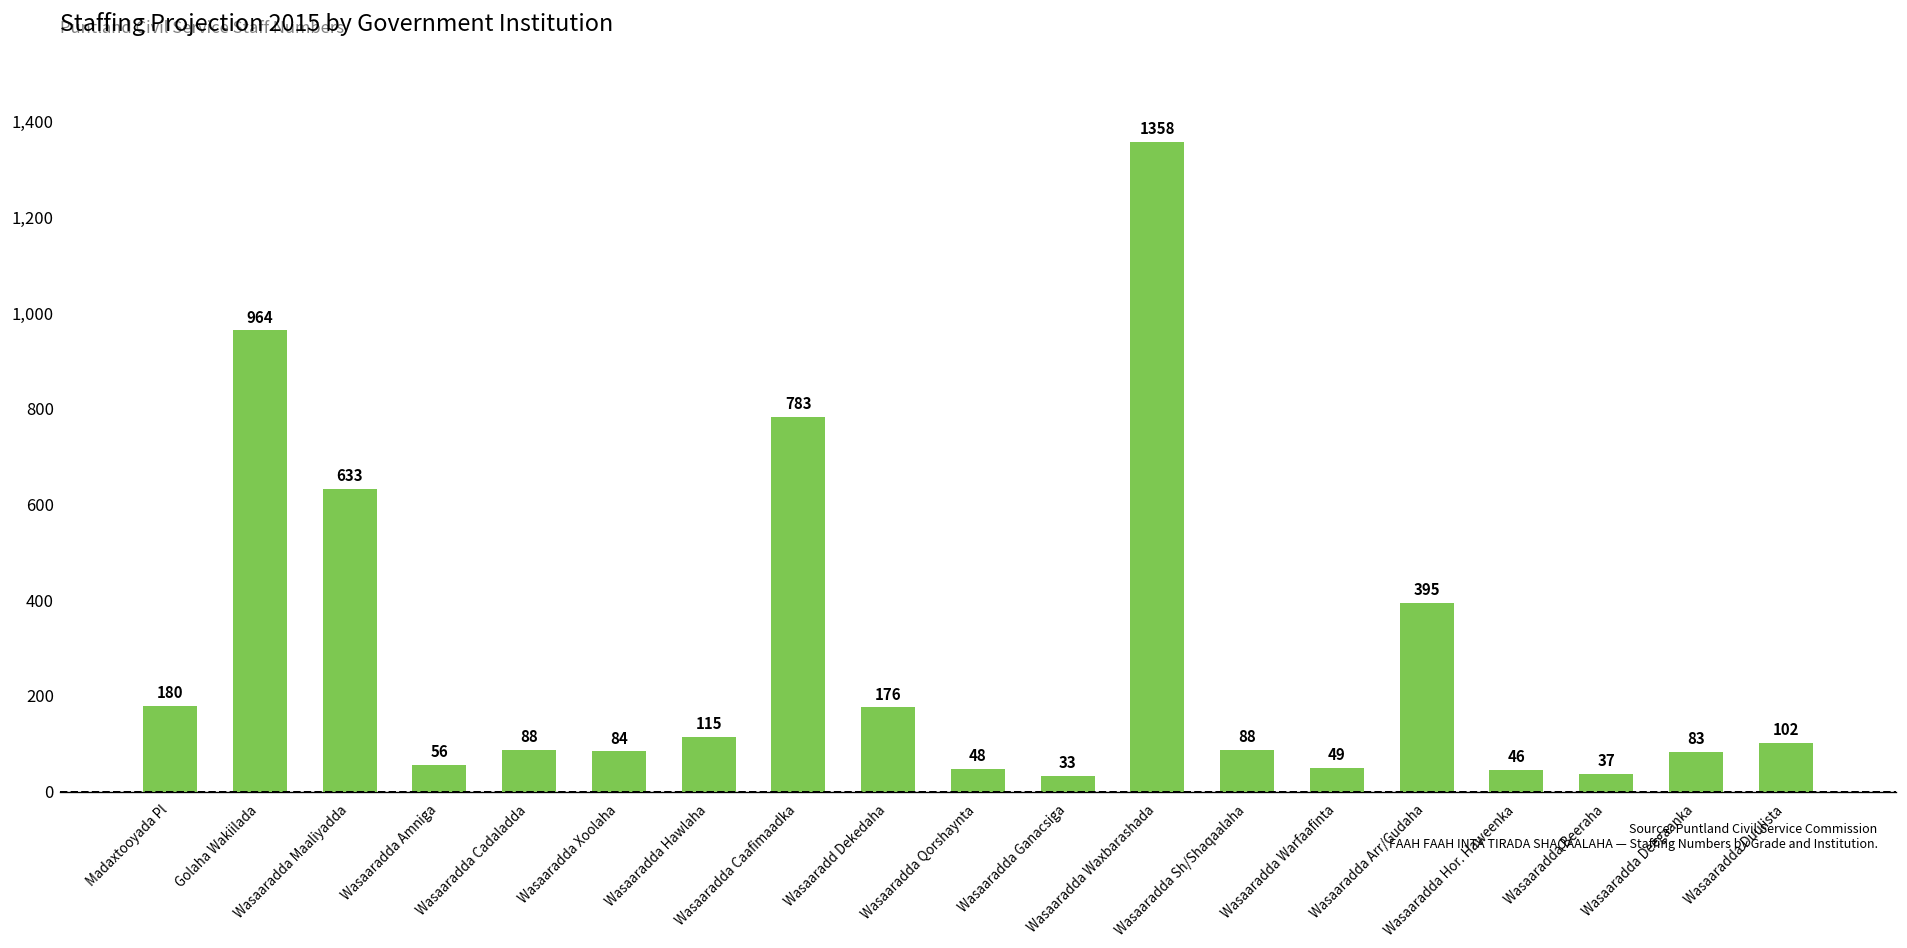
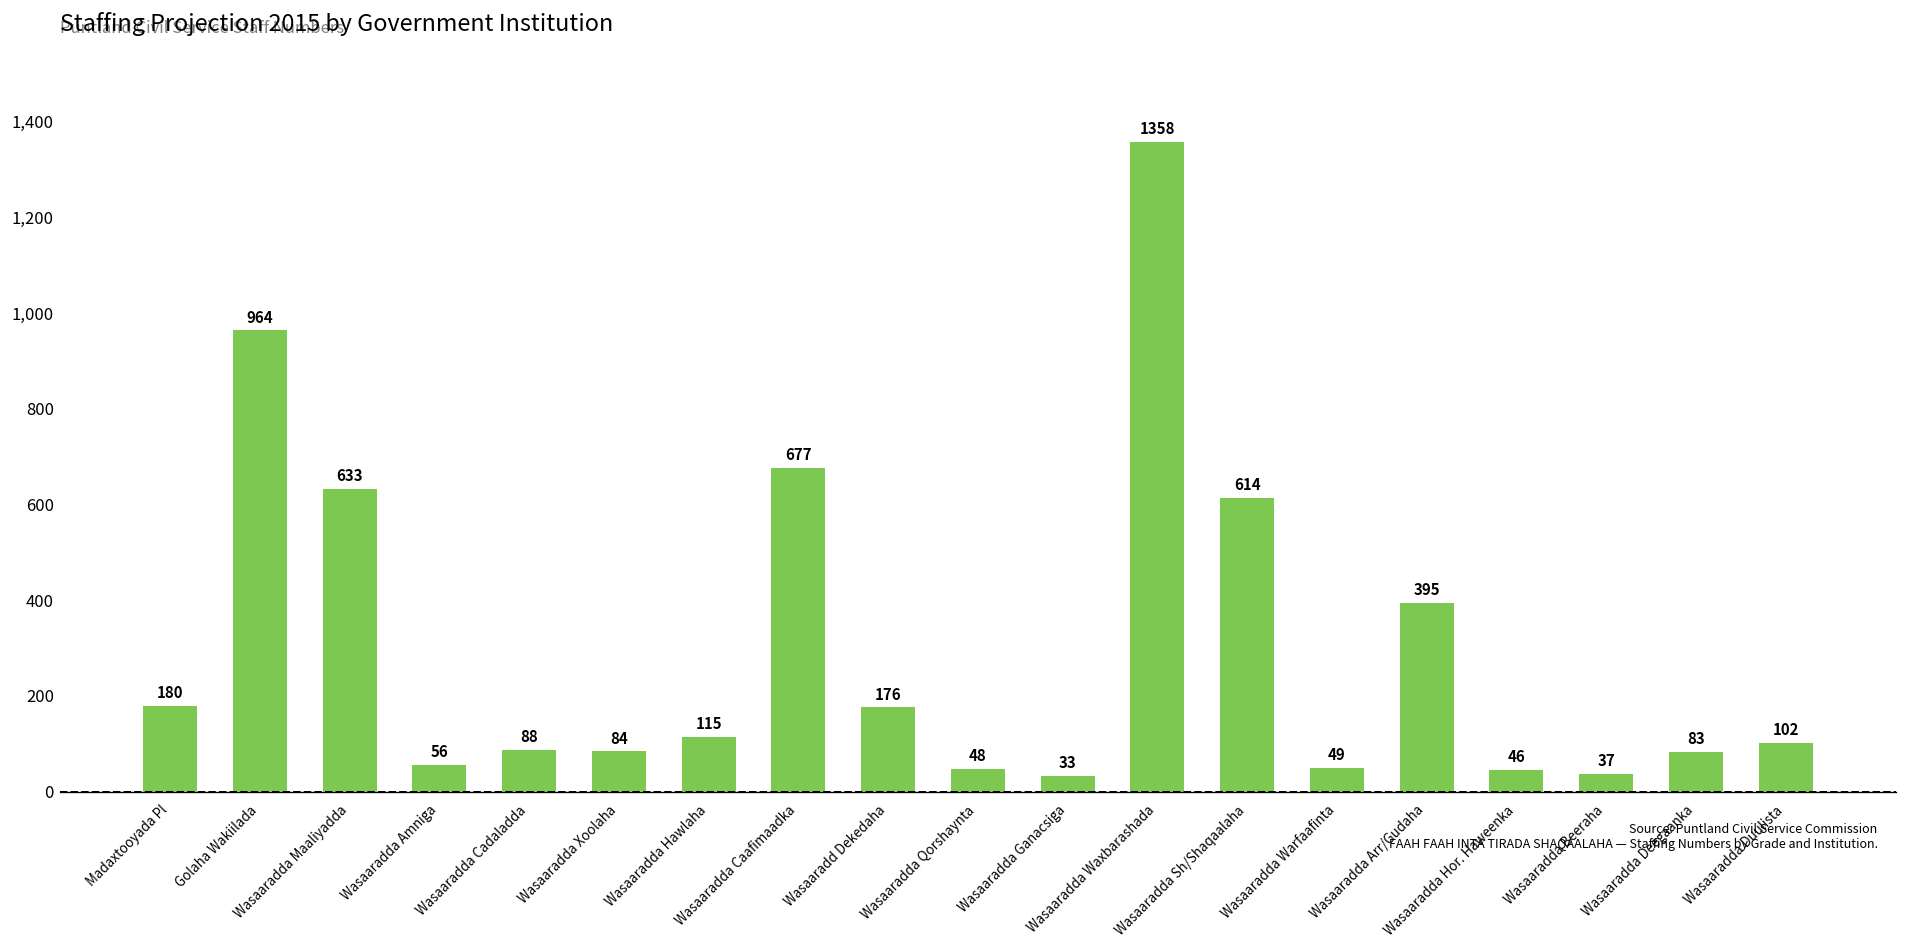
  {
    "Madaxtooyada Pl": 180,
    "Golaha Wakiilada": 964,
    "Wasaaradda Maaliyadda": 633,
    "Wasaaradda Amniga": 56,
    "Wasaaradda Cadaladda": 88,
    "Wasaaradda Xoolaha": 84,
    "Wasaaradda Hawlaha": 115,
-   "Wasaaradda Caafimaadka": 783,
+   "Wasaaradda Caafimaadka": 677,
    "Wasaaradd Dekedaha": 176,
    "Wasaaradda Qorshaynta": 48,
    "Wasaaradda Ganacsiga": 33,
    "Wasaaradda Waxbarashada": 1358,
-   "Wasaaradda Sh/Shaqaalaha": 88,
+   "Wasaaradda Sh/Shaqaalaha": 614,
    "Wasaaradda Warfaafinta": 49,
    "Wasaaradda Arr/Gudaha": 395,
    "Wasaaradda Hor. Haweenka": 46,
    "Wasaaradda Beeraha": 37,
    "Wasaaradda Deegaanka": 83,
    "Wasaaradda Duulista": 102
  }
